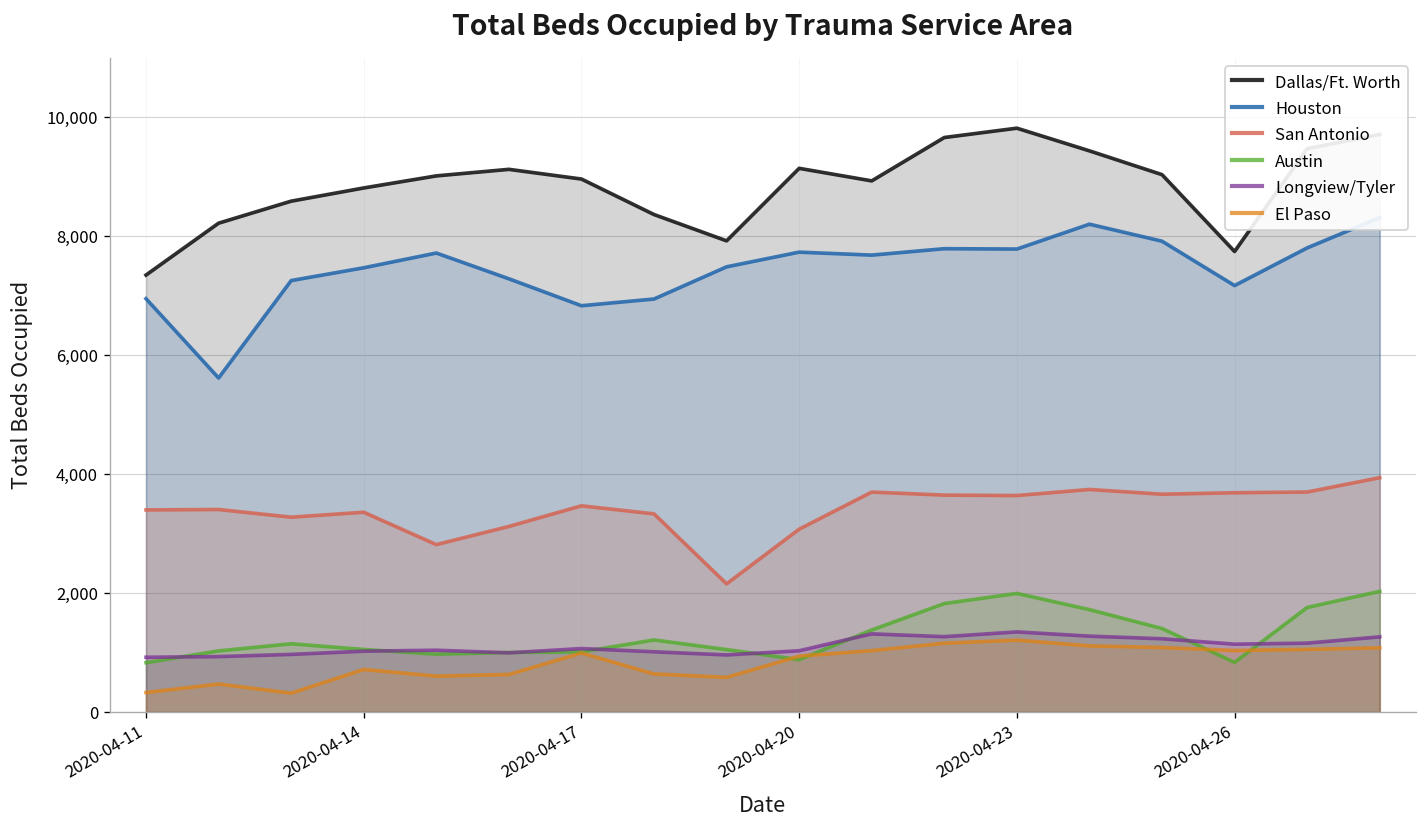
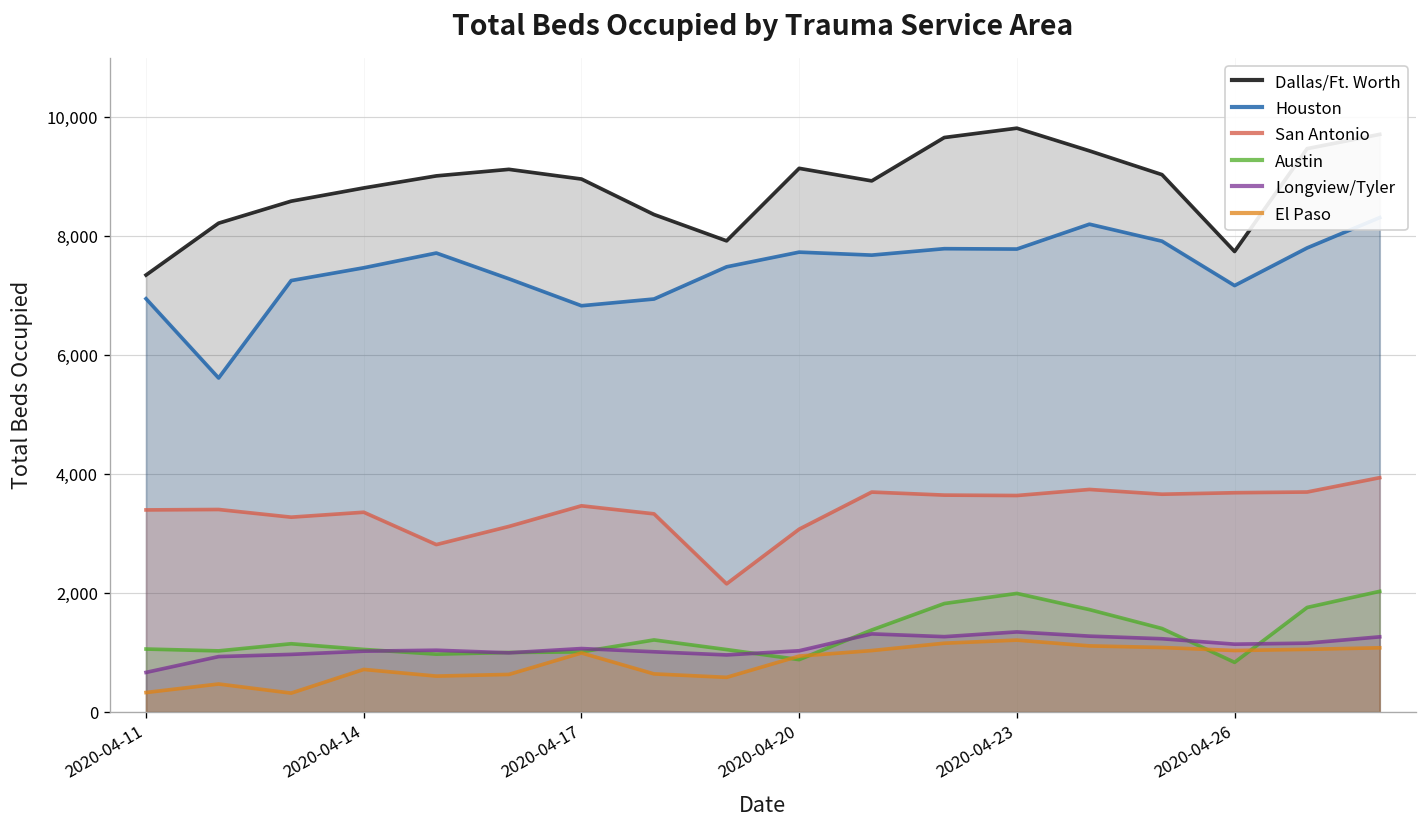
  {
    "Dallas/Ft. Worth": {
      "2020-04-11": "7,300",
      "2020-04-14": "8,800",
      "2020-04-17": "9,000",
      "2020-04-20": "9,100",
      "2020-04-23": "9,800",
      "2020-04-26": "7,700"
    },
    "Houston": {
      "2020-04-11": "6,900",
      "2020-04-14": "7,500",
      "2020-04-17": "6,800",
      "2020-04-20": "7,700",
      "2020-04-23": "7,800",
      "2020-04-26": "7,200"
    },
    "San Antonio": {
      "2020-04-11": "3,400",
      "2020-04-14": "3,400",
      "2020-04-17": "3,500",
      "2020-04-20": "3,100",
      "2020-04-23": "3,600",
      "2020-04-26": "3,700"
    },
    "Austin": {
-     "2020-04-11": "800",
+     "2020-04-11": "1,100",
      "2020-04-20": "900",
      "2020-04-23": "2,000",
      "2020-04-26": "800"
    },
    "Longview/Tyler": {
-     "2020-04-11": "900",
+     "2020-04-11": "700",
      "2020-04-17": "1,100",
      "2020-04-20": "1,000",
      "2020-04-23": "1,300",
      "2020-04-26": "1,100"
    },
    "El Paso": {
      "2020-04-11": "300",
      "2020-04-14": "700",
      "2020-04-20": "900",
      "2020-04-23": "1,200",
      "2020-04-26": "1,000"
    }
  }
